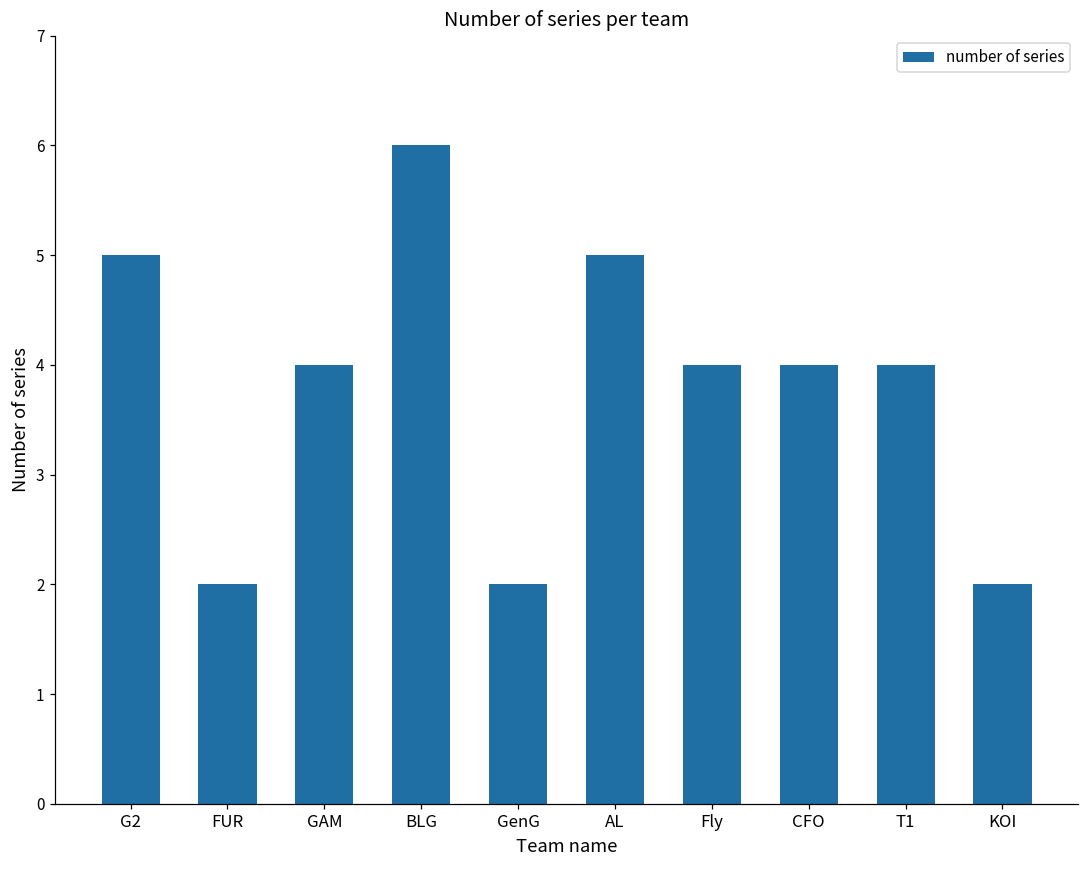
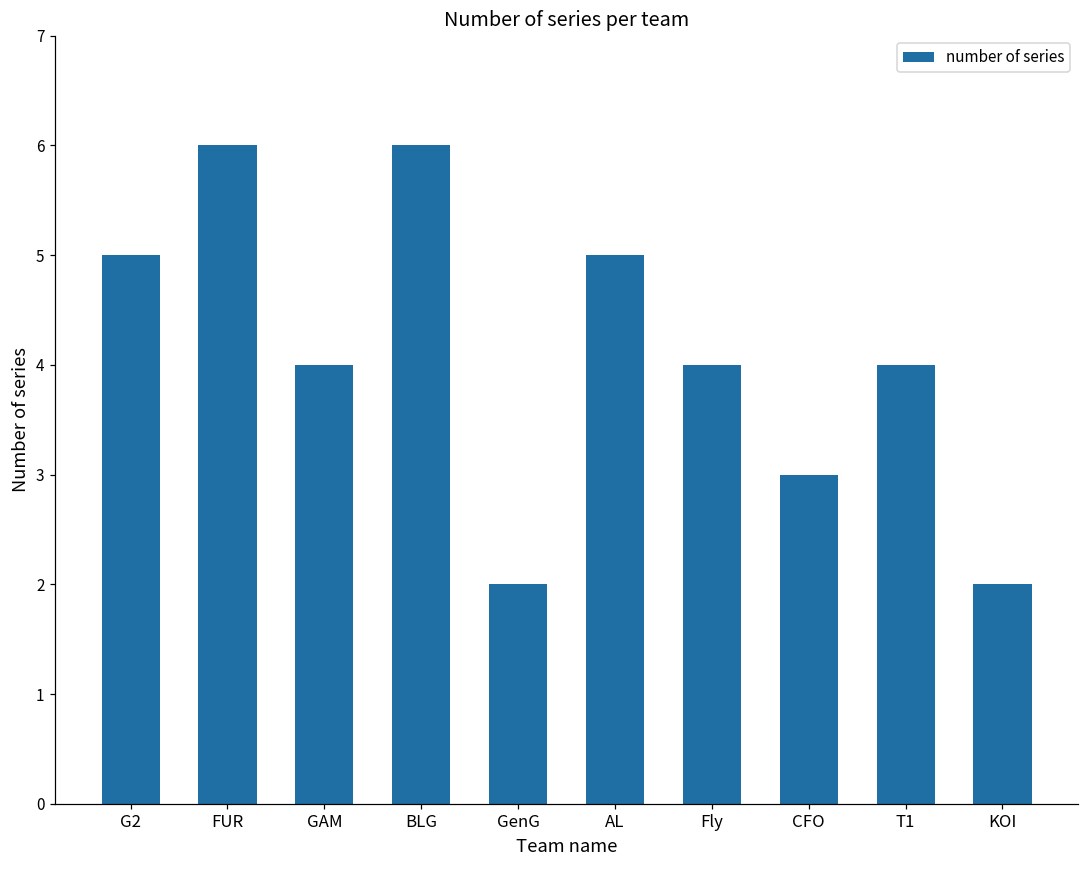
  {
    "G2": 5,
-   "FUR": 2,
+   "FUR": 6,
    "GAM": 4,
    "BLG": 6,
    "GenG": 2,
    "AL": 5,
    "Fly": 4,
-   "CFO": 4,
+   "CFO": 3,
    "T1": 4,
    "KOI": 2
  }
